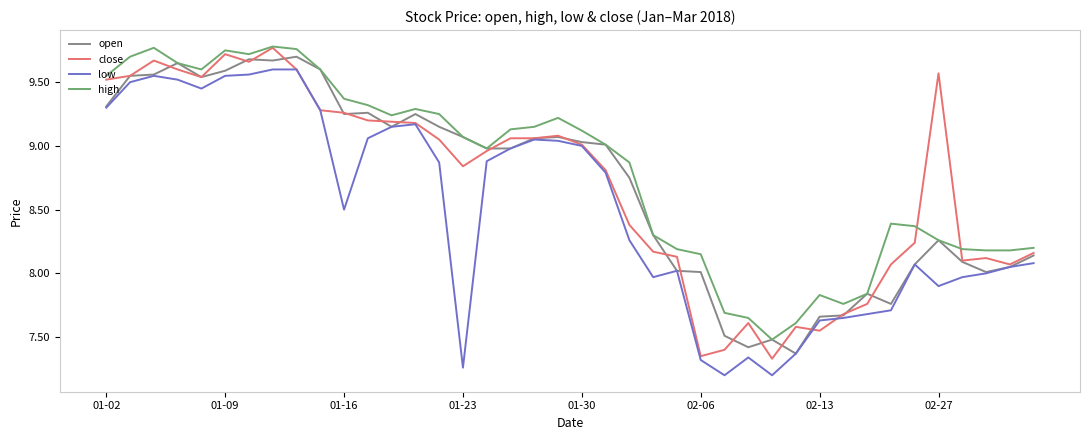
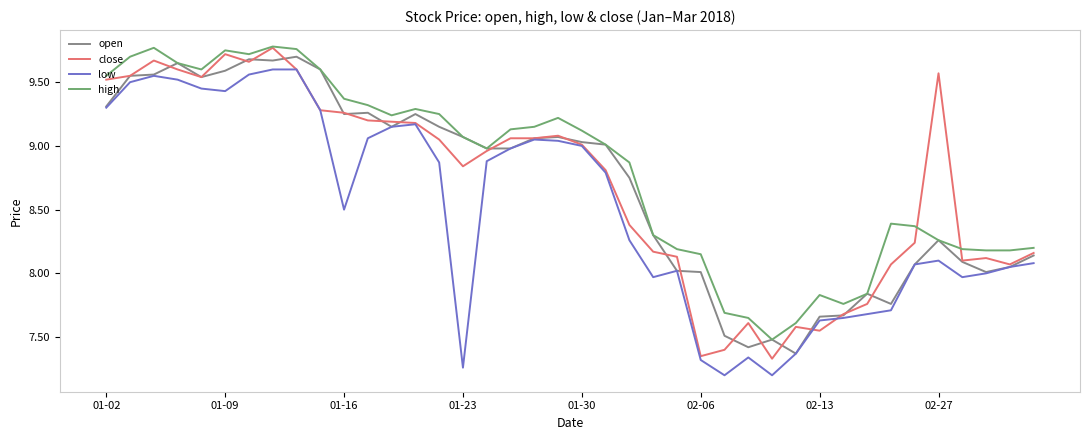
  {
    "close": {
      "01-02": 9.52,
      "01-09": 9.72,
      "01-23": 8.84,
      "02-06": 7.35,
      "02-13": 7.55,
      "02-27": 9.57
    },
    "low": {
-     "01-09": 9.55,
+     "01-09": 9.43,
      "01-16": 8.50,
      "01-23": 7.26,
      "02-06": 7.32,
      "02-13": 7.63,
-     "02-27": 7.9
+     "02-27": 8.1
    }
  }
